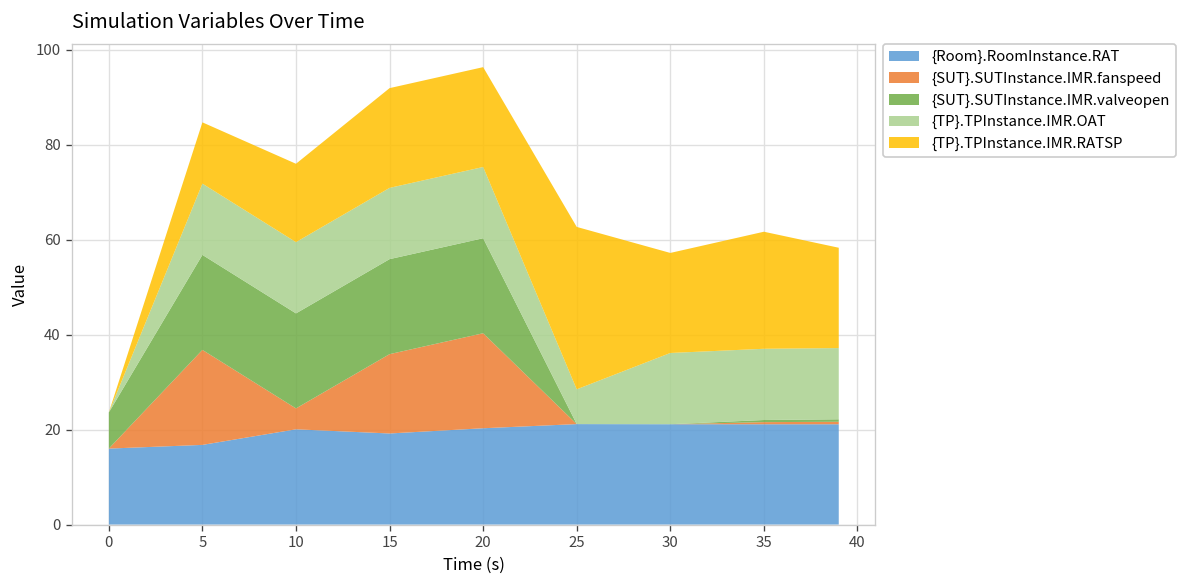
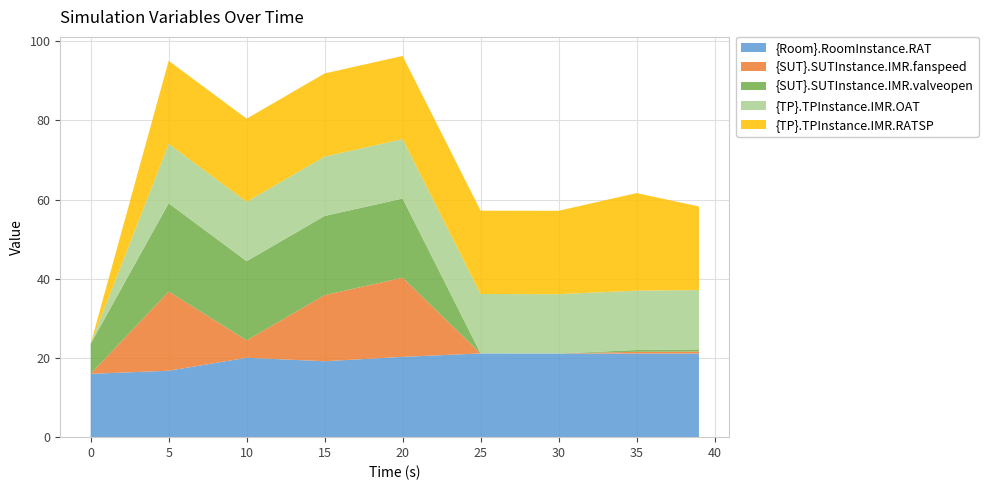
  {
    "{Room}.RoomInstance.RAT": {
      "5": 17,
      "10": 20,
      "15": 19,
      "20": 20
    },
    "{SUT}.SUTInstance.IMR.fanspeed": {
      "5": 20,
      "10": 4,
      "15": 17,
      "20": 20
    },
    "{SUT}.SUTInstance.IMR.valveopen": {
-     "5": 20,
+     "5": 22,
      "10": 20,
      "15": 20,
      "20": 20
    },
    "{TP}.TPInstance.IMR.OAT": {
      "5": 15,
      "10": 15,
      "15": 15,
      "20": 15,
-     "25": 7,
+     "25": 15,
      "30": 15,
      "35": 15
    },
    "{TP}.TPInstance.IMR.RATSP": {
-     "5": 13,
-     "10": 17,
+     "5": 21,
+     "10": 21,
      "15": 21,
      "20": 21,
-     "25": 34,
+     "25": 21,
      "30": 21,
      "35": 25
    }
  }
